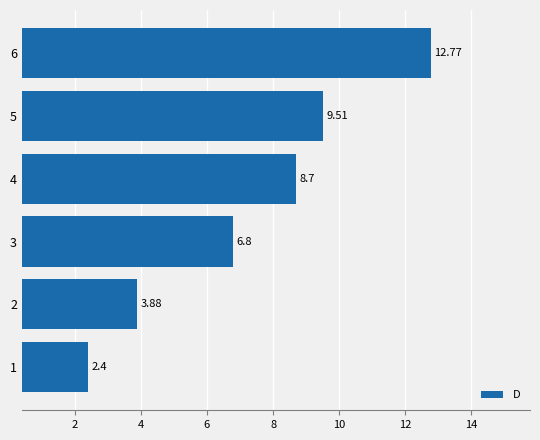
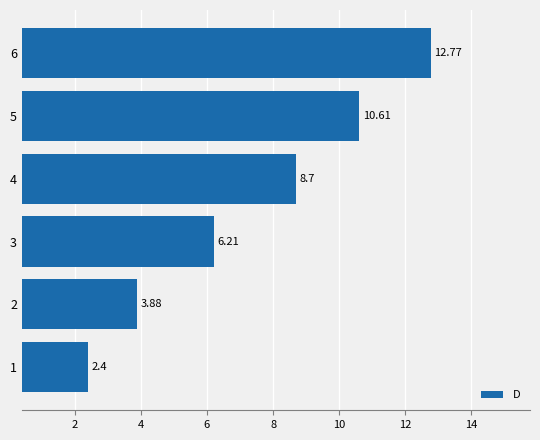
  {
    "6": 12.77,
-   "5": 9.51,
+   "5": 10.61,
    "4": 8.7,
-   "3": 6.8,
+   "3": 6.21,
    "2": 3.88,
    "1": 2.4
  }
